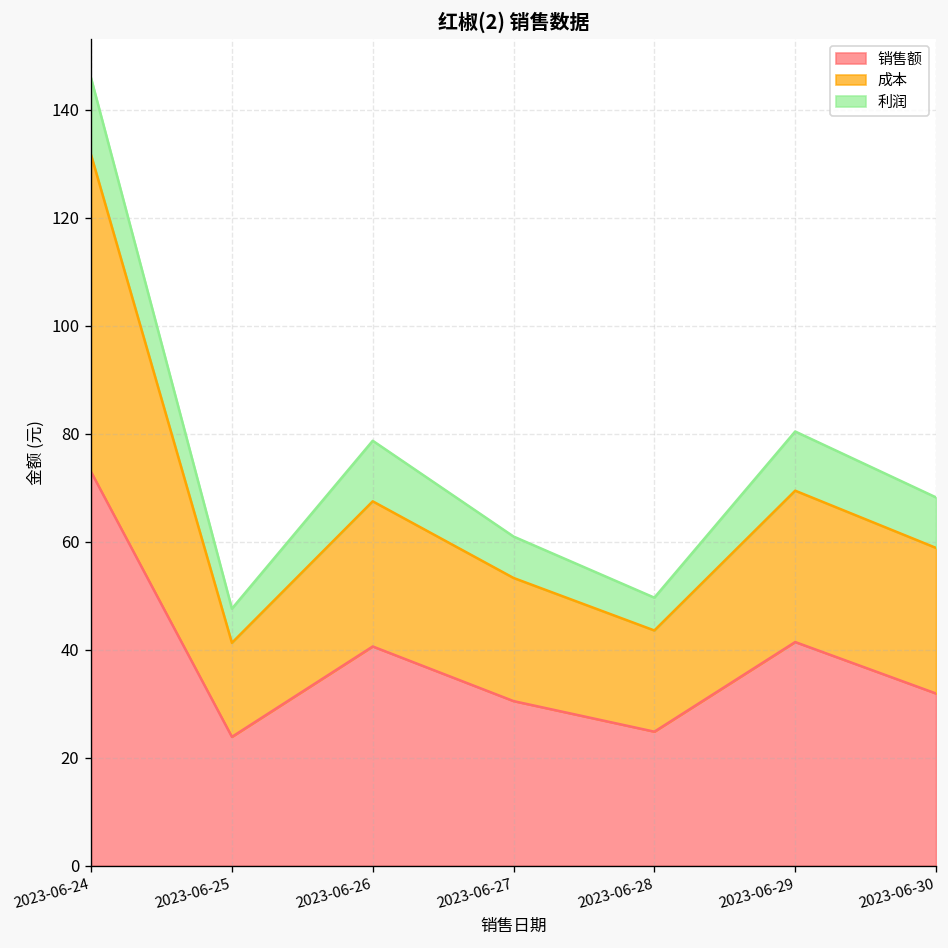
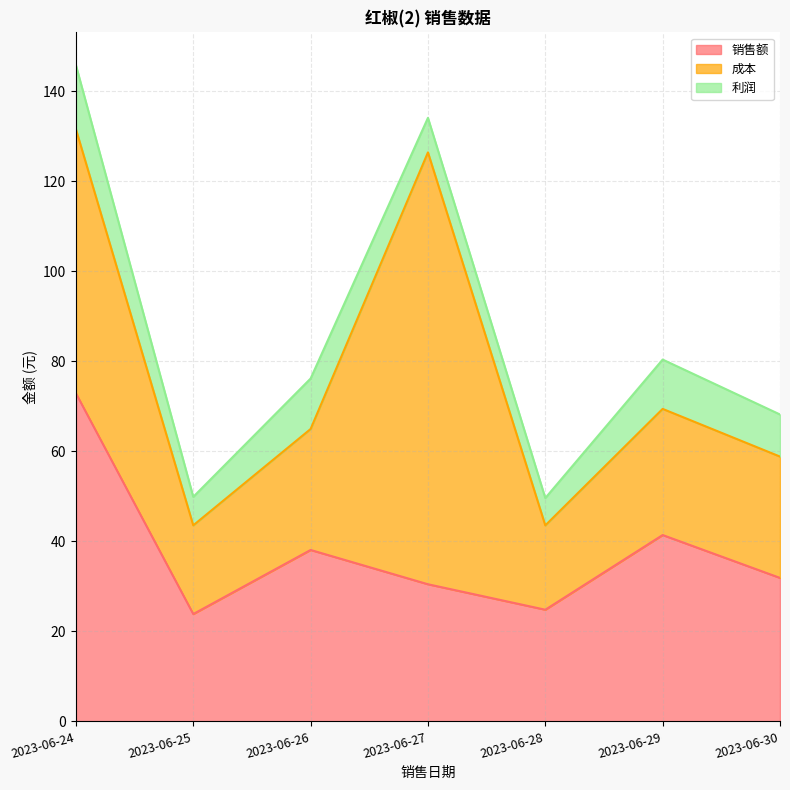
  {
    "销售额": {
      "2023-06-24": 73,
      "2023-06-25": 24,
-     "2023-06-26": 41,
+     "2023-06-26": 38,
      "2023-06-27": 30,
      "2023-06-28": 25,
      "2023-06-29": 41,
      "2023-06-30": 32
    },
    "成本": {
      "2023-06-24": 59,
-     "2023-06-25": 17,
+     "2023-06-25": 20,
      "2023-06-26": 27,
-     "2023-06-27": 23,
+     "2023-06-27": 96,
      "2023-06-28": 19,
      "2023-06-29": 28,
      "2023-06-30": 27
    },
    "利润": {
      "2023-06-24": 14,
      "2023-06-25": 6,
      "2023-06-26": 11,
      "2023-06-27": 8,
      "2023-06-28": 6,
      "2023-06-29": 11,
      "2023-06-30": 9
    }
  }
